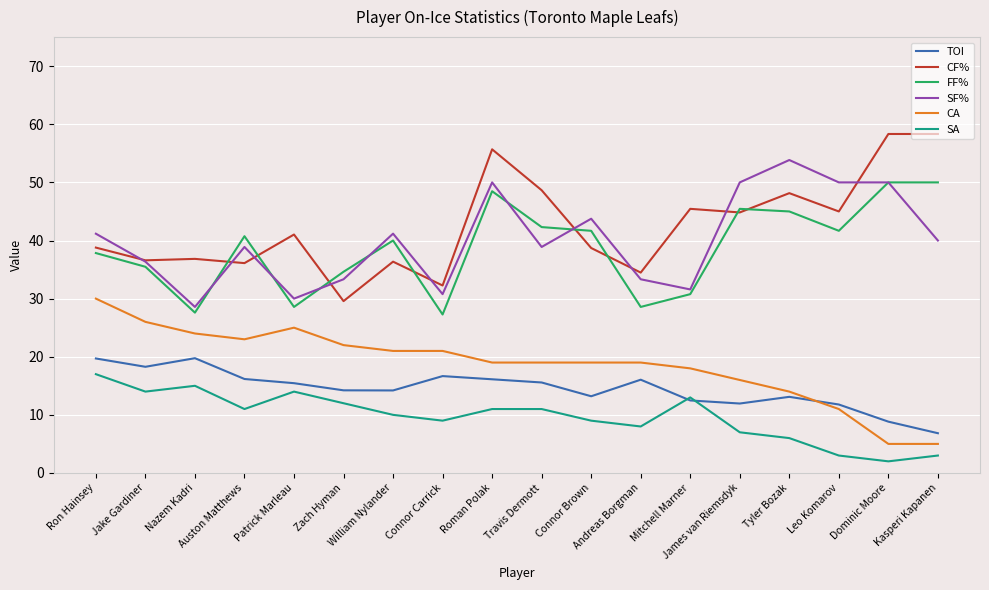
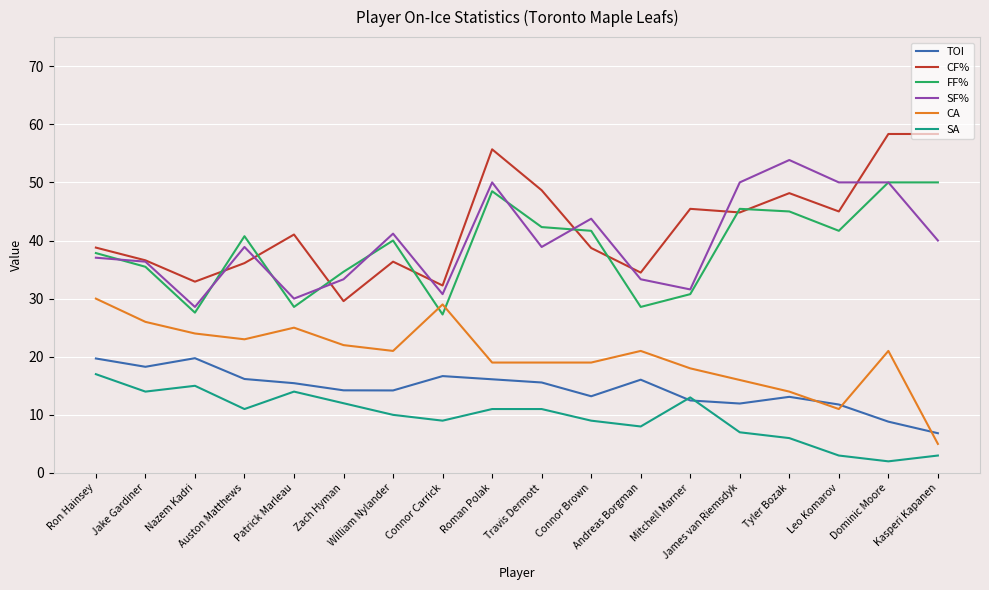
  {
    "TOI": {
      "Ron Hainsey": 20,
      "Jake Gardiner": 18,
      "Nazem Kadri": 20,
      "Auston Matthews": 16,
      "Patrick Marleau": 15,
      "Zach Hyman": 14,
      "William Nylander": 14,
      "Connor Carrick": 17,
      "Roman Polak": 16,
      "Travis Dermott": 16,
      "Connor Brown": 13,
      "Andreas Borgman": 16,
      "Mitchell Marner": 12,
      "James van Riemsdyk": 12,
      "Tyler Bozak": 13,
      "Leo Komarov": 12,
      "Dominic Moore": 9,
      "Kasperi Kapanen": 7
    },
    "CF%": {
      "Ron Hainsey": 39,
-     "Nazem Kadri": 37,
+     "Nazem Kadri": 33,
      "Auston Matthews": 36,
      "Patrick Marleau": 41,
      "Zach Hyman": 30,
      "William Nylander": 36,
      "Connor Carrick": 32,
      "Roman Polak": 56,
      "Travis Dermott": 49,
      "Connor Brown": 39,
      "Andreas Borgman": 34,
      "Mitchell Marner": 45,
      "James van Riemsdyk": 45,
      "Tyler Bozak": 48,
      "Leo Komarov": 45,
      "Dominic Moore": 58
    },
    "SF%": {
-     "Ron Hainsey": 41,
+     "Ron Hainsey": 37,
      "Nazem Kadri": 29,
      "Auston Matthews": 39,
      "Patrick Marleau": 30,
      "Zach Hyman": 33,
      "William Nylander": 41,
      "Connor Carrick": 31,
      "Roman Polak": 50,
      "Travis Dermott": 39,
      "Connor Brown": 44,
      "Andreas Borgman": 33,
      "Mitchell Marner": 32,
      "James van Riemsdyk": 50,
      "Tyler Bozak": 54,
      "Leo Komarov": 50,
      "Kasperi Kapanen": 40
    },
    "CA": {
      "Ron Hainsey": 30,
      "Jake Gardiner": 26,
      "Nazem Kadri": 24,
      "Auston Matthews": 23,
      "Patrick Marleau": 25,
      "Zach Hyman": 22,
      "William Nylander": 21,
-     "Connor Carrick": 21,
+     "Connor Carrick": 29,
      "Roman Polak": 19,
      "Travis Dermott": 19,
      "Connor Brown": 19,
-     "Andreas Borgman": 19,
+     "Andreas Borgman": 21,
      "Mitchell Marner": 18,
      "James van Riemsdyk": 16,
      "Tyler Bozak": 14,
      "Leo Komarov": 11,
-     "Dominic Moore": 5,
+     "Dominic Moore": 21,
      "Kasperi Kapanen": 5
    }
  }
